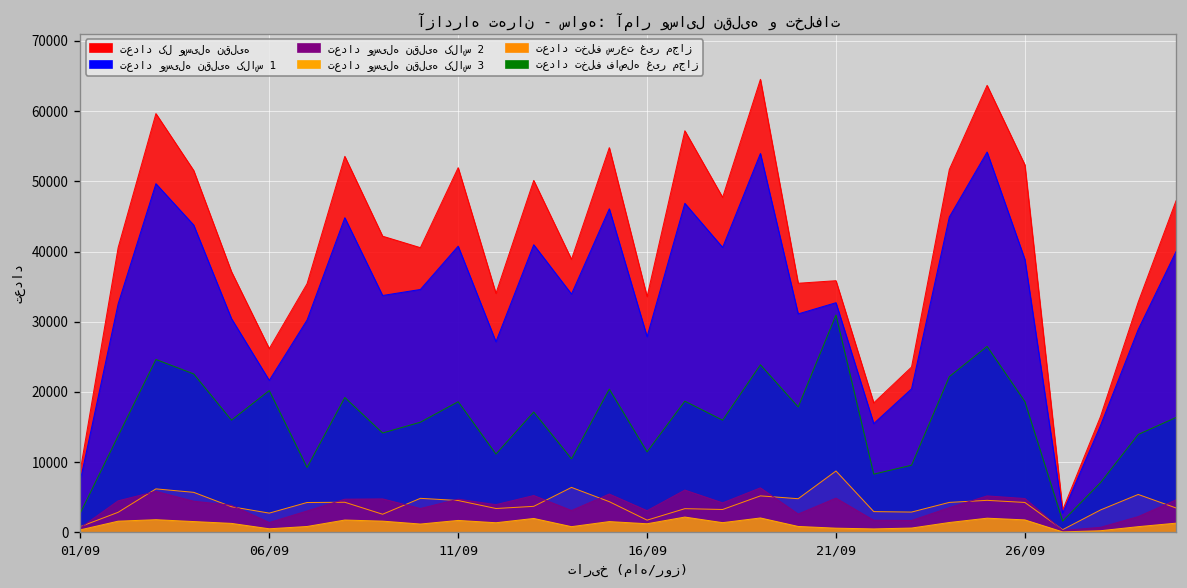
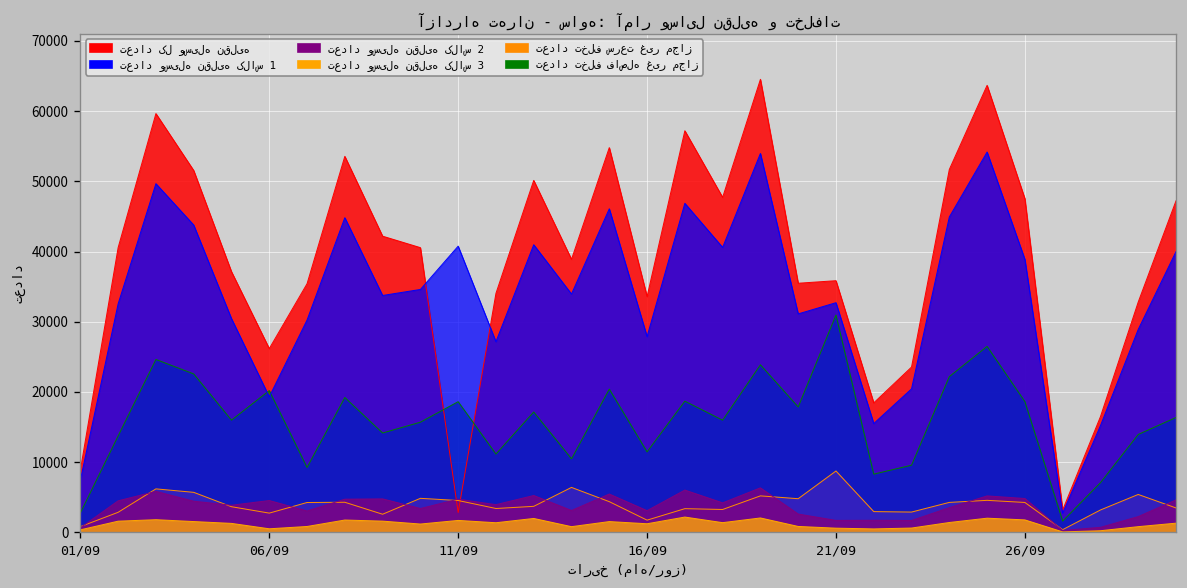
  {
    "تعداد کل وسیله نقلیه": {
      "01/09": 9000,
      "06/09": 26000,
-     "11/09": 52000,
+     "11/09": 3000,
      "16/09": 34000,
      "21/09": 36000,
-     "26/09": 52000
+     "26/09": 48000
    },
    "تعداد تخلف فاصله غیر مجاز": {
      "01/09": 3000,
      "06/09": 20000,
      "11/09": 19000,
      "16/09": 11000,
      "21/09": 31000,
      "26/09": 19000
    },
    "تعداد وسیله نقلیه کلاس 1": {
      "01/09": 7000,
-     "06/09": 22000,
+     "06/09": 19000,
      "11/09": 41000,
      "16/09": 28000,
      "21/09": 33000,
      "26/09": 39000
    },
    "تعداد وسیله نقلیه کلاس 2": {
-     "06/09": 1000,
+     "06/09": 5000,
      "16/09": 3000,
-     "21/09": 5000,
+     "21/09": 2000,
      "26/09": 5000
    }
  }
